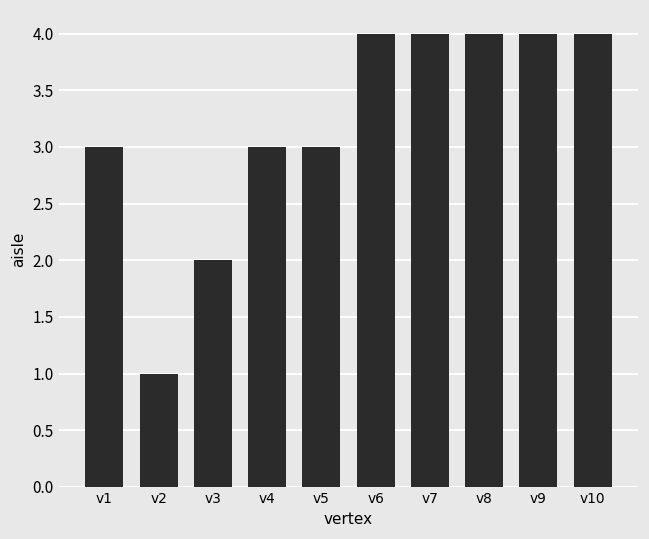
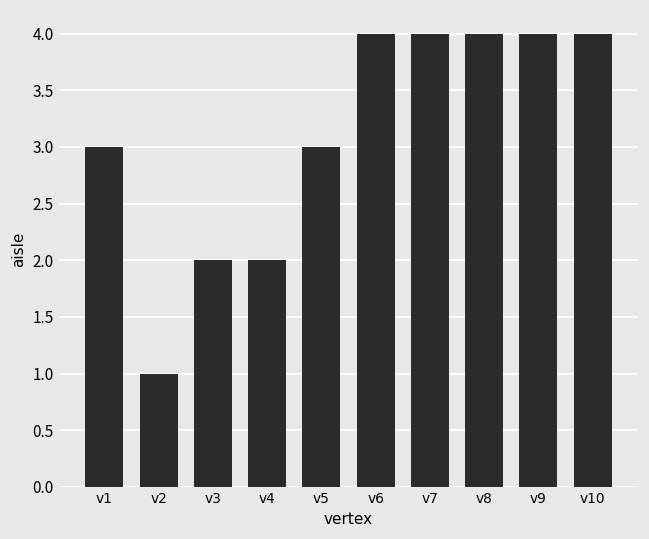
  {
    "v1": 3,
    "v2": 1,
    "v3": 2,
-   "v4": 3,
+   "v4": 2,
    "v5": 3,
    "v6": 4,
    "v7": 4,
    "v8": 4,
    "v9": 4,
    "v10": 4
  }
